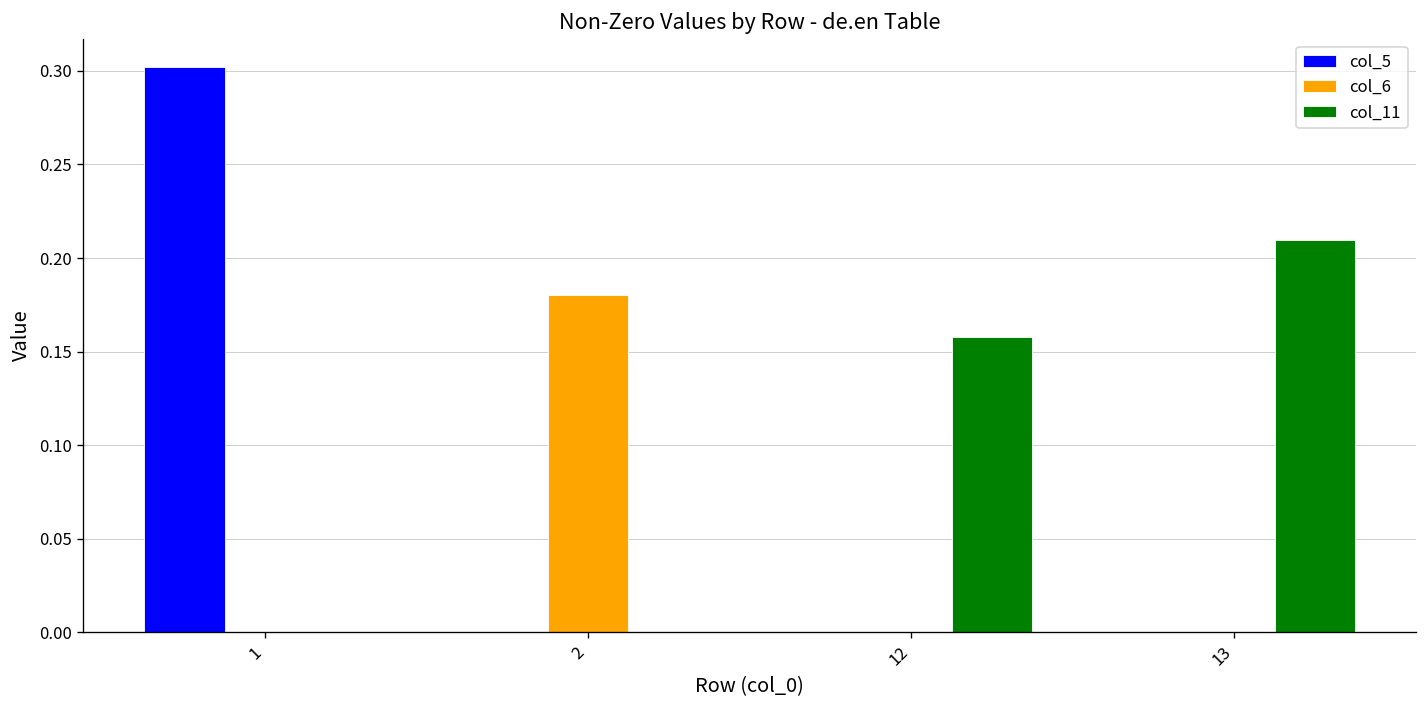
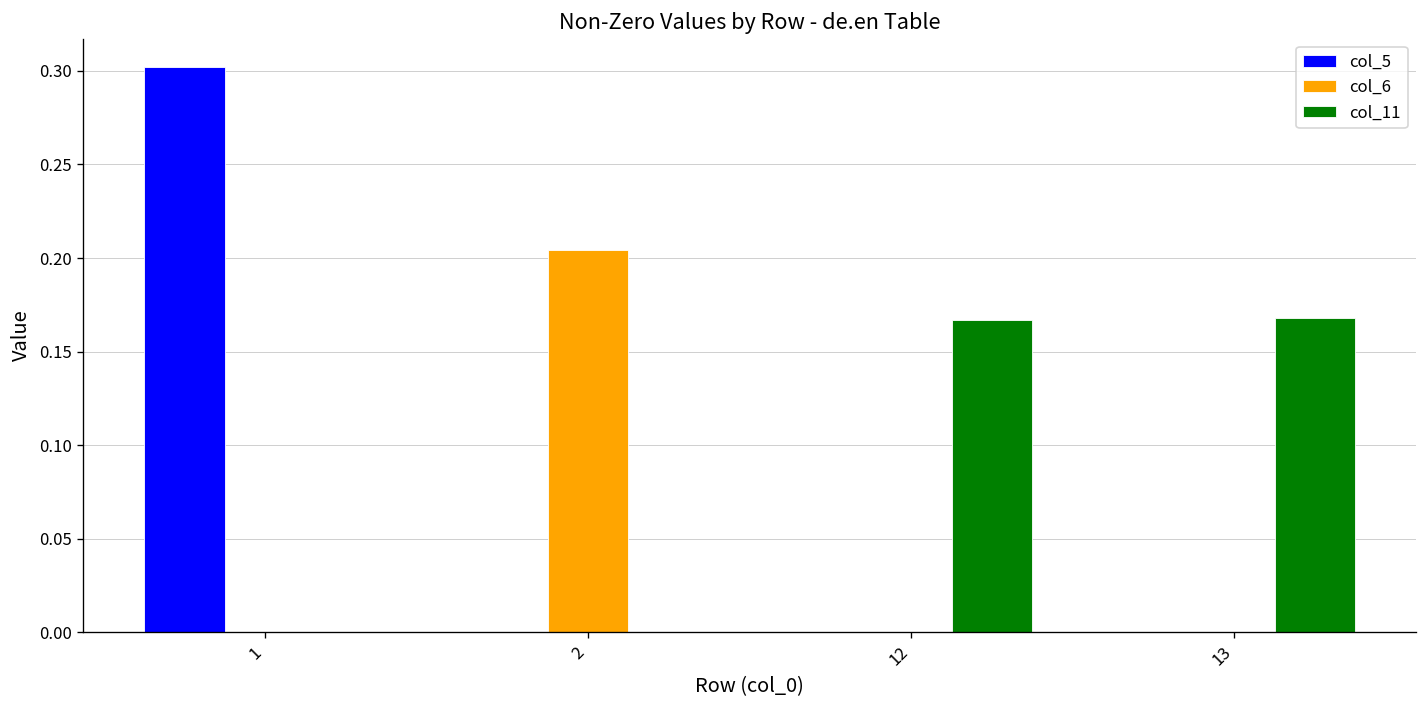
  {
    "col_5": {
      "1": 0.302,
      "2": 0.000,
      "12": 0.000,
      "13": 0.000
    },
    "col_6": {
      "1": 0.000,
-     "2": 0.180,
+     "2": 0.204,
      "12": 0.000,
      "13": 0.000
    },
    "col_11": {
      "1": 0.000,
      "2": 0.000,
-     "12": 0.158,
-     "13": 0.210
+     "12": 0.167,
+     "13": 0.168
    }
  }
